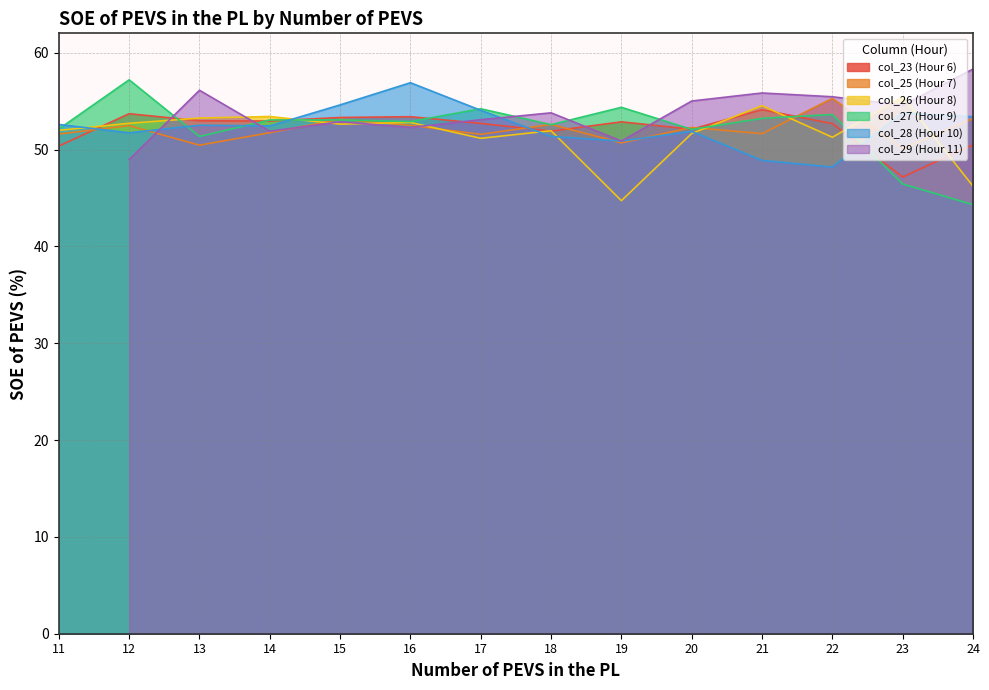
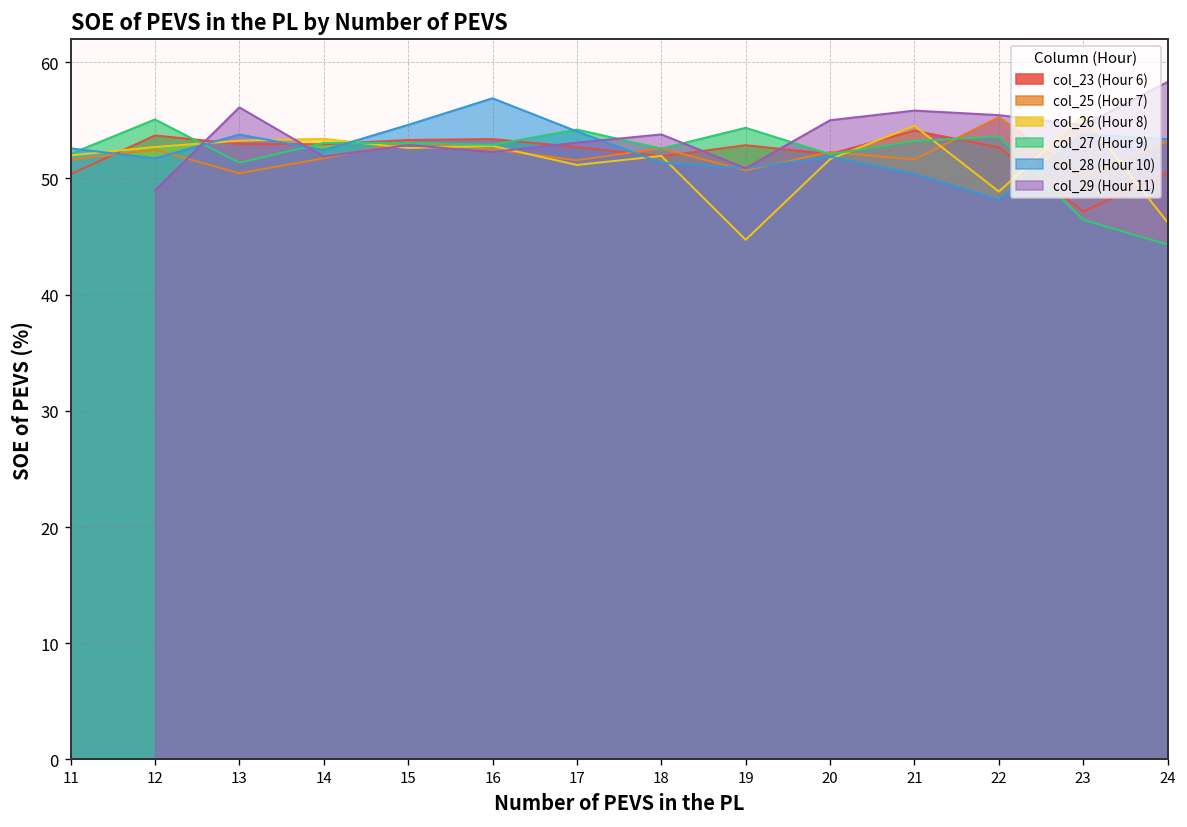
  {
    "col_26 (Hour 8)": {
      "13": 53,
      "14": 53,
      "17": 51,
      "19": 45,
      "21": 55,
-     "22": 51,
+     "22": 49,
      "24": 46
    },
    "col_27 (Hour 9)": {
-     "12": 57,
+     "12": 55,
      "13": 51,
      "19": 54,
      "21": 53,
      "22": 54,
      "23": 46,
      "24": 44
    },
    "col_28 (Hour 10)": {
      "11": 53,
      "12": 52,
-     "13": 53,
+     "13": 54,
      "14": 52,
      "15": 55,
      "16": 57,
      "18": 51,
-     "21": 49,
+     "21": 50,
      "22": 48
    },
    "col_29 (Hour 11)": {
      "12": 49,
      "13": 56,
      "17": 53,
      "18": 54,
      "20": 55,
      "21": 56,
      "24": 58
    }
  }
